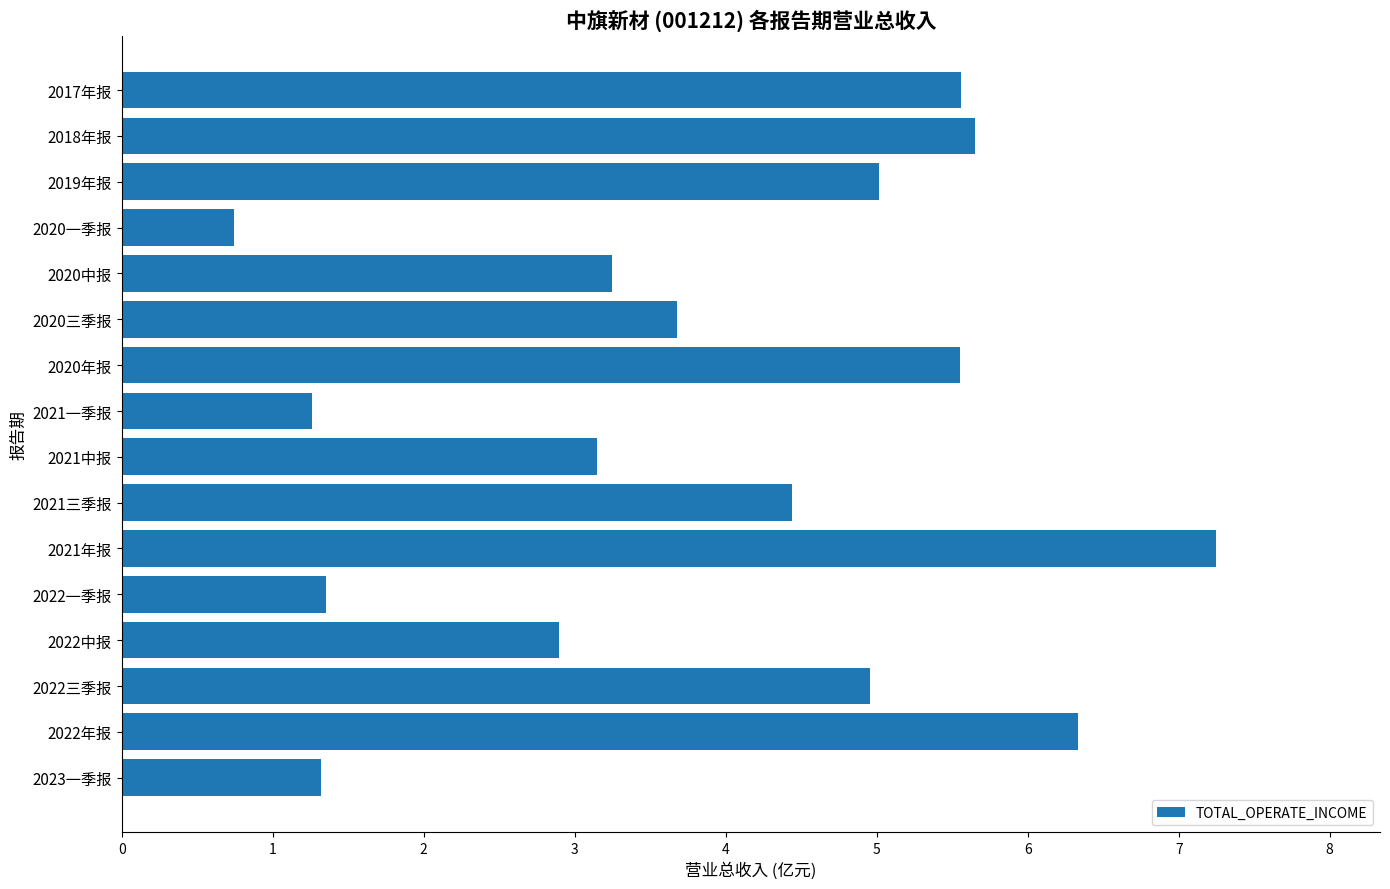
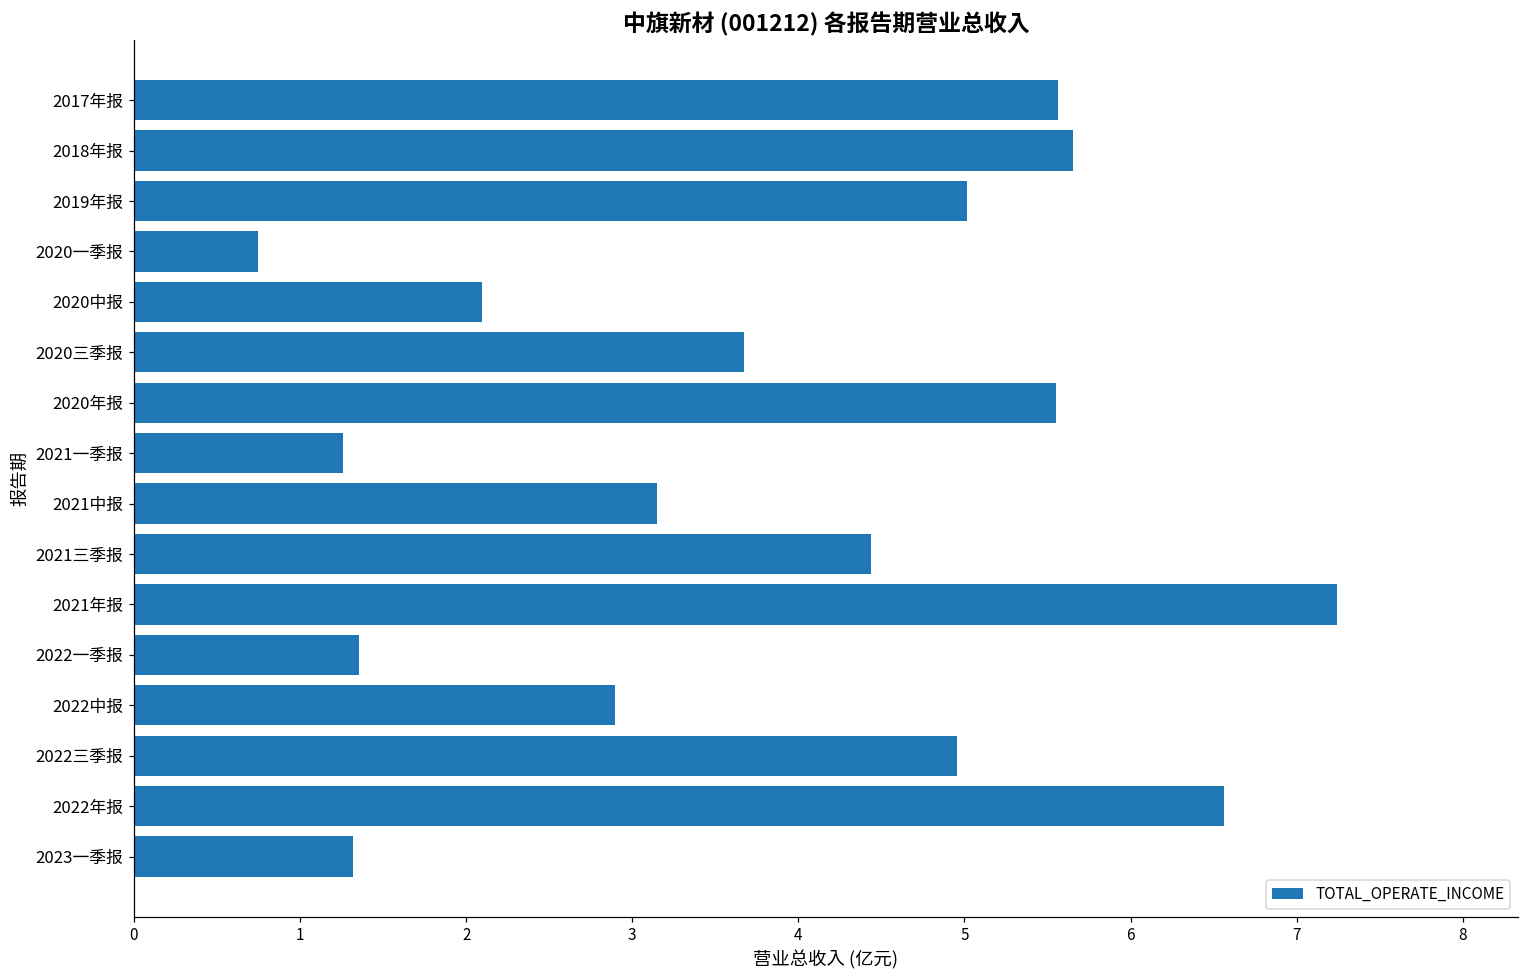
  {
    "2017年报": 5.56,
    "2018年报": 5.65,
    "2019年报": 5.02,
    "2020一季报": 0.74,
-   "2020中报": 3.25,
+   "2020中报": 2.09,
    "2020三季报": 3.67,
    "2020年报": 5.55,
    "2021一季报": 1.26,
    "2021中报": 3.15,
    "2021三季报": 4.44,
    "2021年报": 7.25,
    "2022一季报": 1.35,
    "2022中报": 2.90,
    "2022三季报": 4.95,
-   "2022年报": 6.33,
+   "2022年报": 6.57,
    "2023一季报": 1.32
  }
